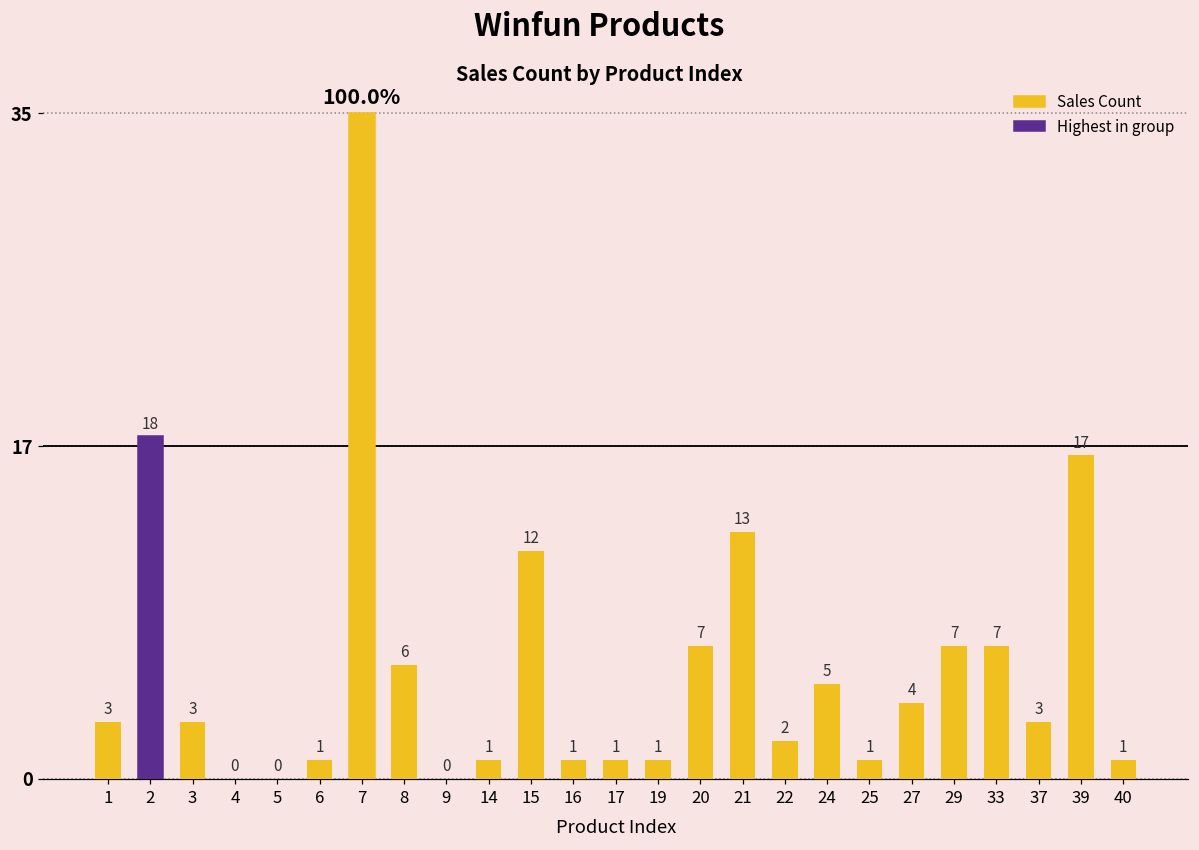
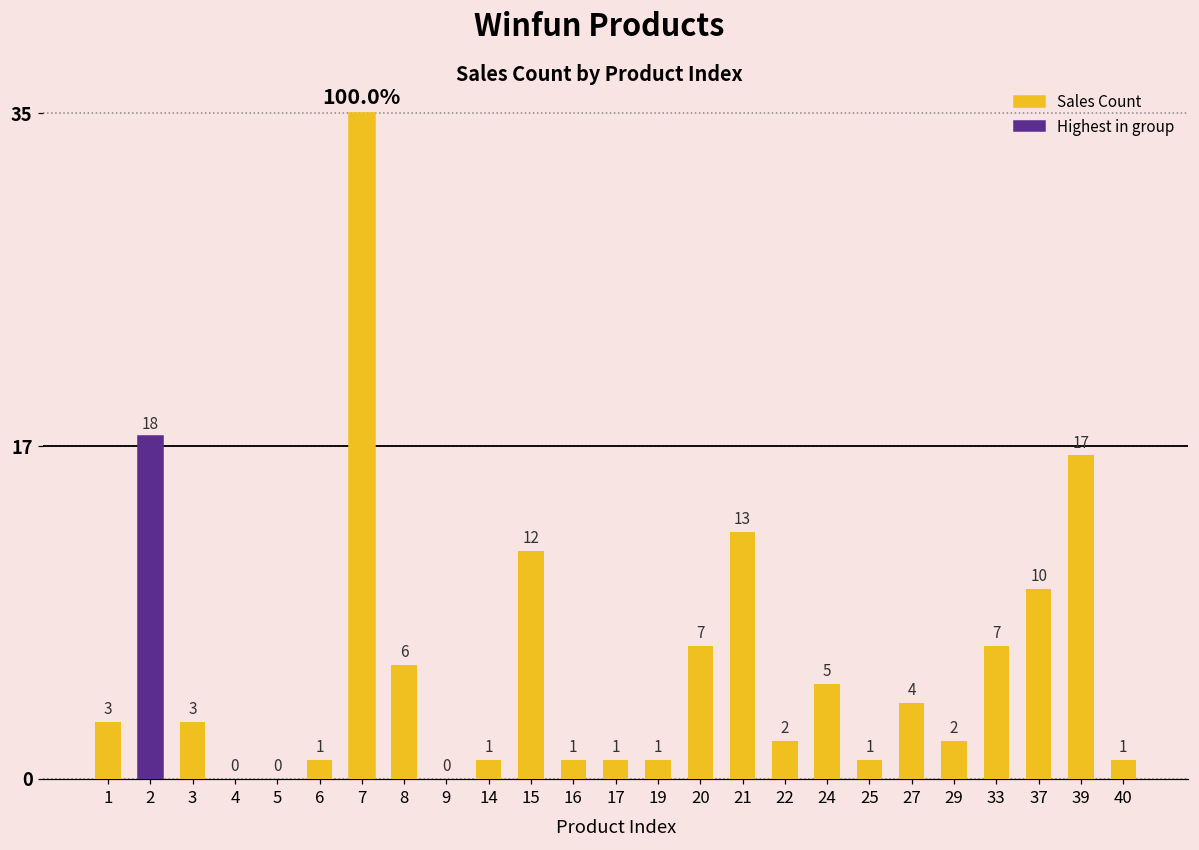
  {
    "1": 3,
    "2": 18,
    "3": 3,
    "4": 0,
    "5": 0,
    "6": 1,
    "8": 6,
    "9": 0,
    "14": 1,
    "15": 12,
    "16": 1,
    "17": 1,
    "19": 1,
    "20": 7,
    "21": 13,
    "22": 2,
    "24": 5,
    "25": 1,
    "27": 4,
-   "29": 7,
+   "29": 2,
    "33": 7,
-   "37": 3,
+   "37": 10,
    "39": 17,
    "40": 1
  }
